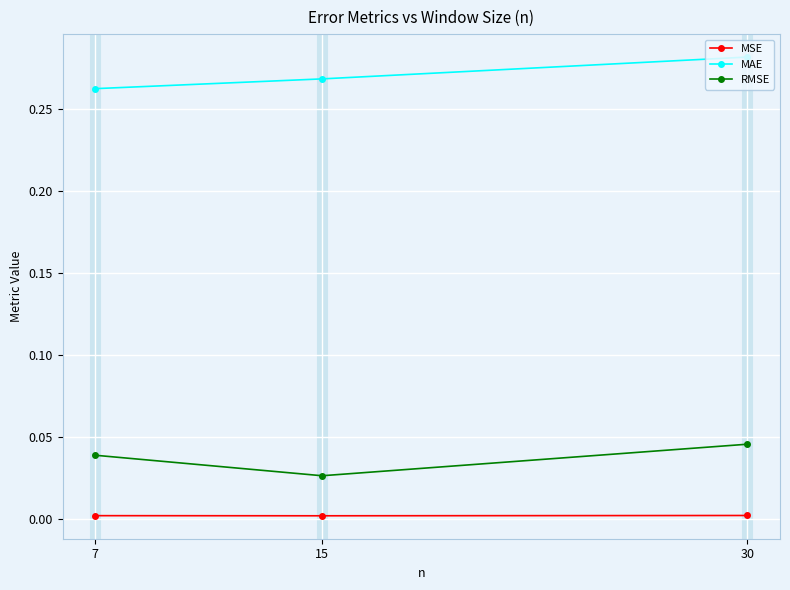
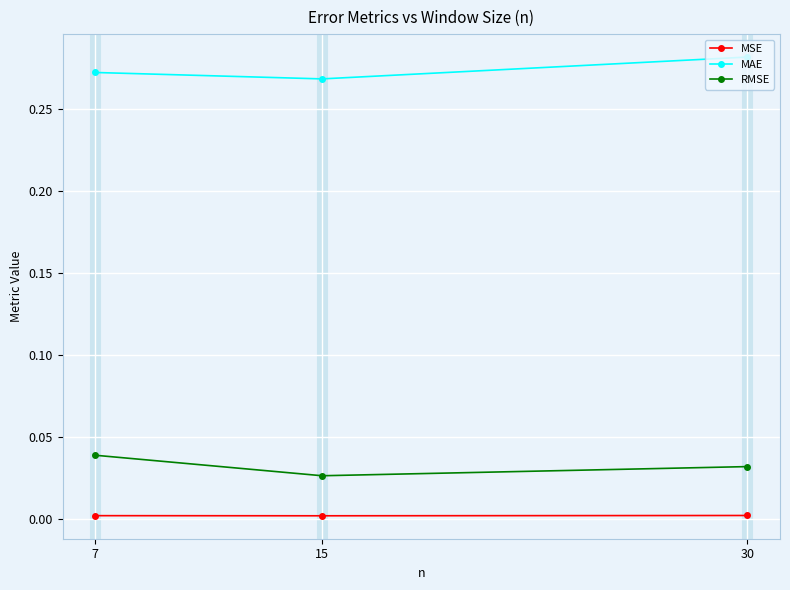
  {
    "MSE": {
      "7": 0.002,
      "15": 0.002,
      "30": 0.002
    },
    "MAE": {
-     "7": 0.263,
+     "7": 0.273,
      "15": 0.269
    },
    "RMSE": {
      "7": 0.039,
      "15": 0.026,
-     "30": 0.046
+     "30": 0.032
    }
  }
